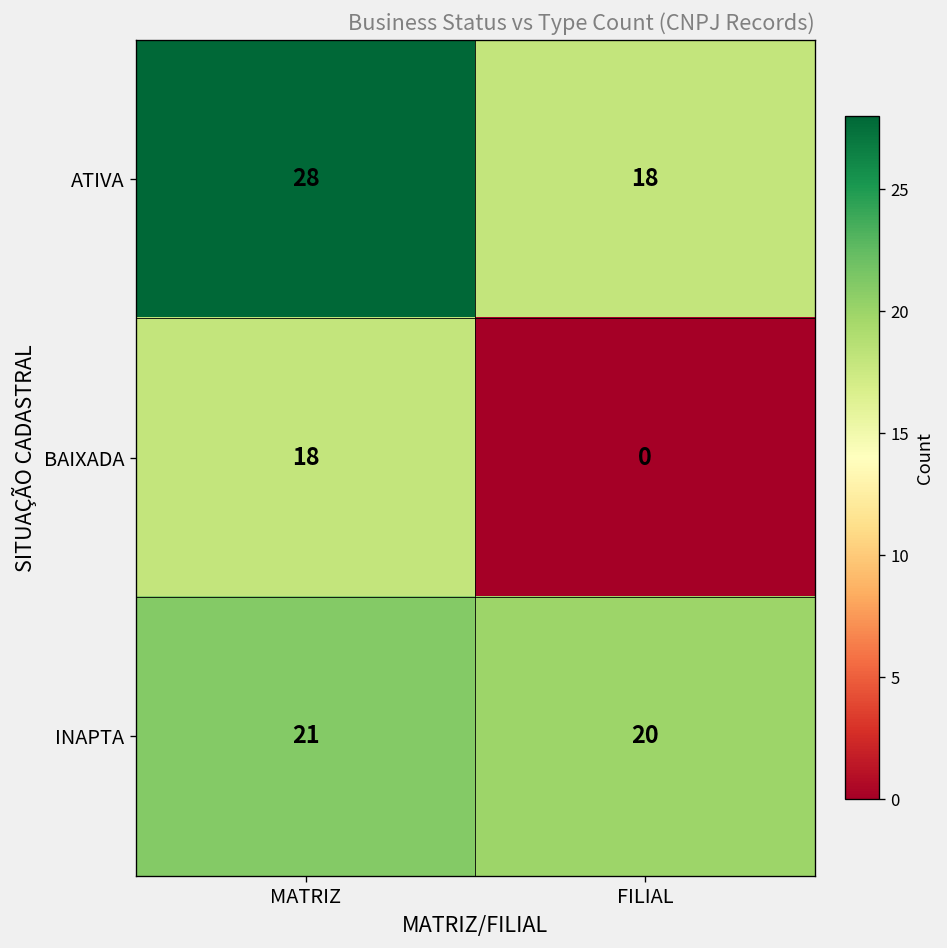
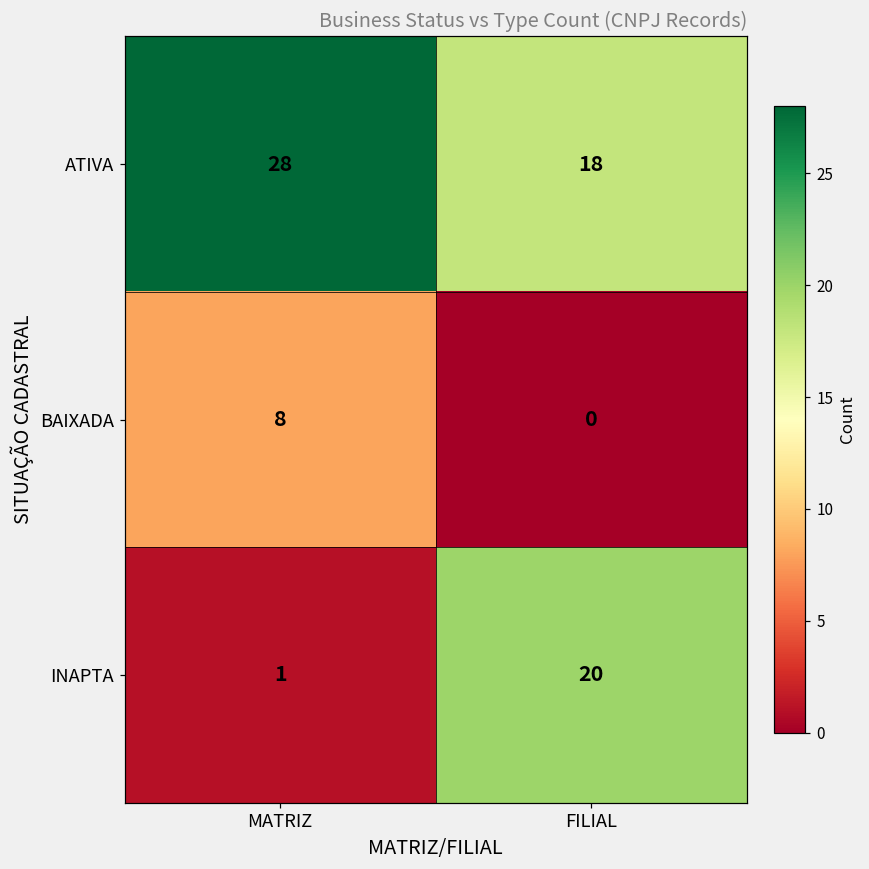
  {
    "ATIVA": {
      "MATRIZ": 28,
      "FILIAL": 18
    },
    "BAIXADA": {
-     "MATRIZ": 18,
+     "MATRIZ": 8,
      "FILIAL": 0
    },
    "INAPTA": {
-     "MATRIZ": 21,
+     "MATRIZ": 1,
      "FILIAL": 20
    }
  }
